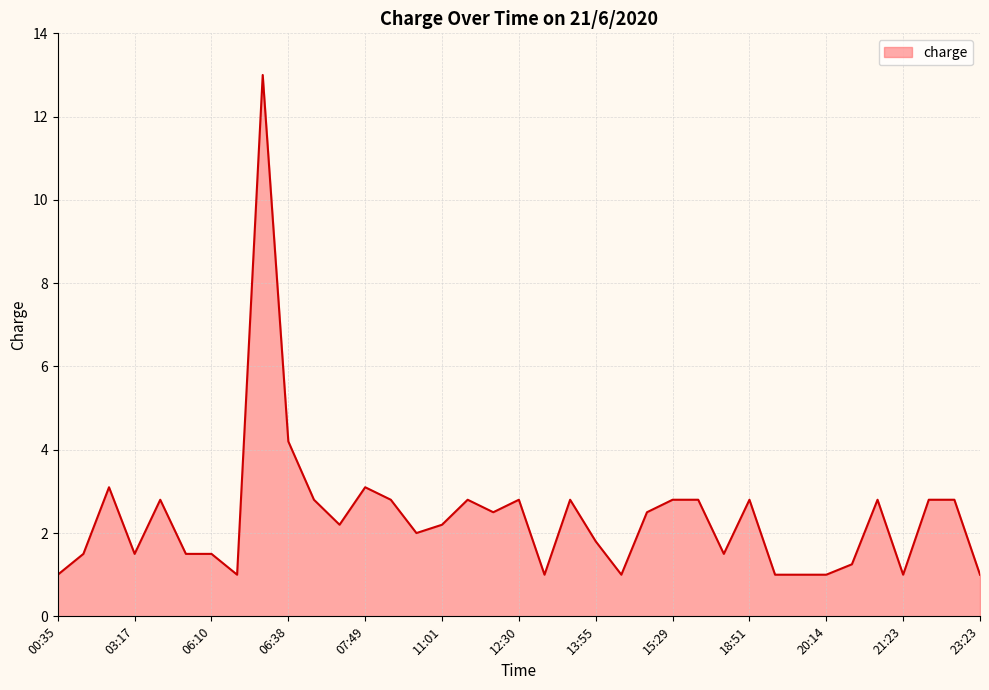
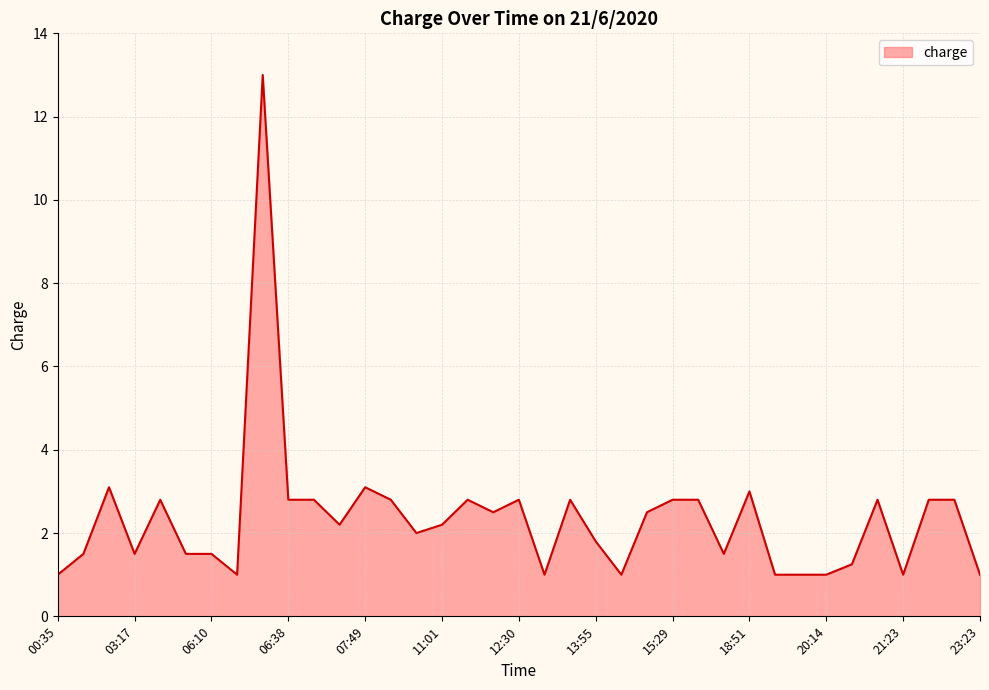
  {
    "00:35": 1.0,
    "03:17": 1.5,
    "06:10": 1.5,
-   "06:38": 4.2,
+   "06:38": 2.8,
    "07:49": 3.1,
    "11:01": 2.2,
    "12:30": 2.8,
    "13:55": 1.8,
    "15:29": 2.8,
-   "18:51": 2.8,
+   "18:51": 3.0,
    "20:14": 1.0,
    "21:23": 1.0,
    "23:23": 1.0
  }
